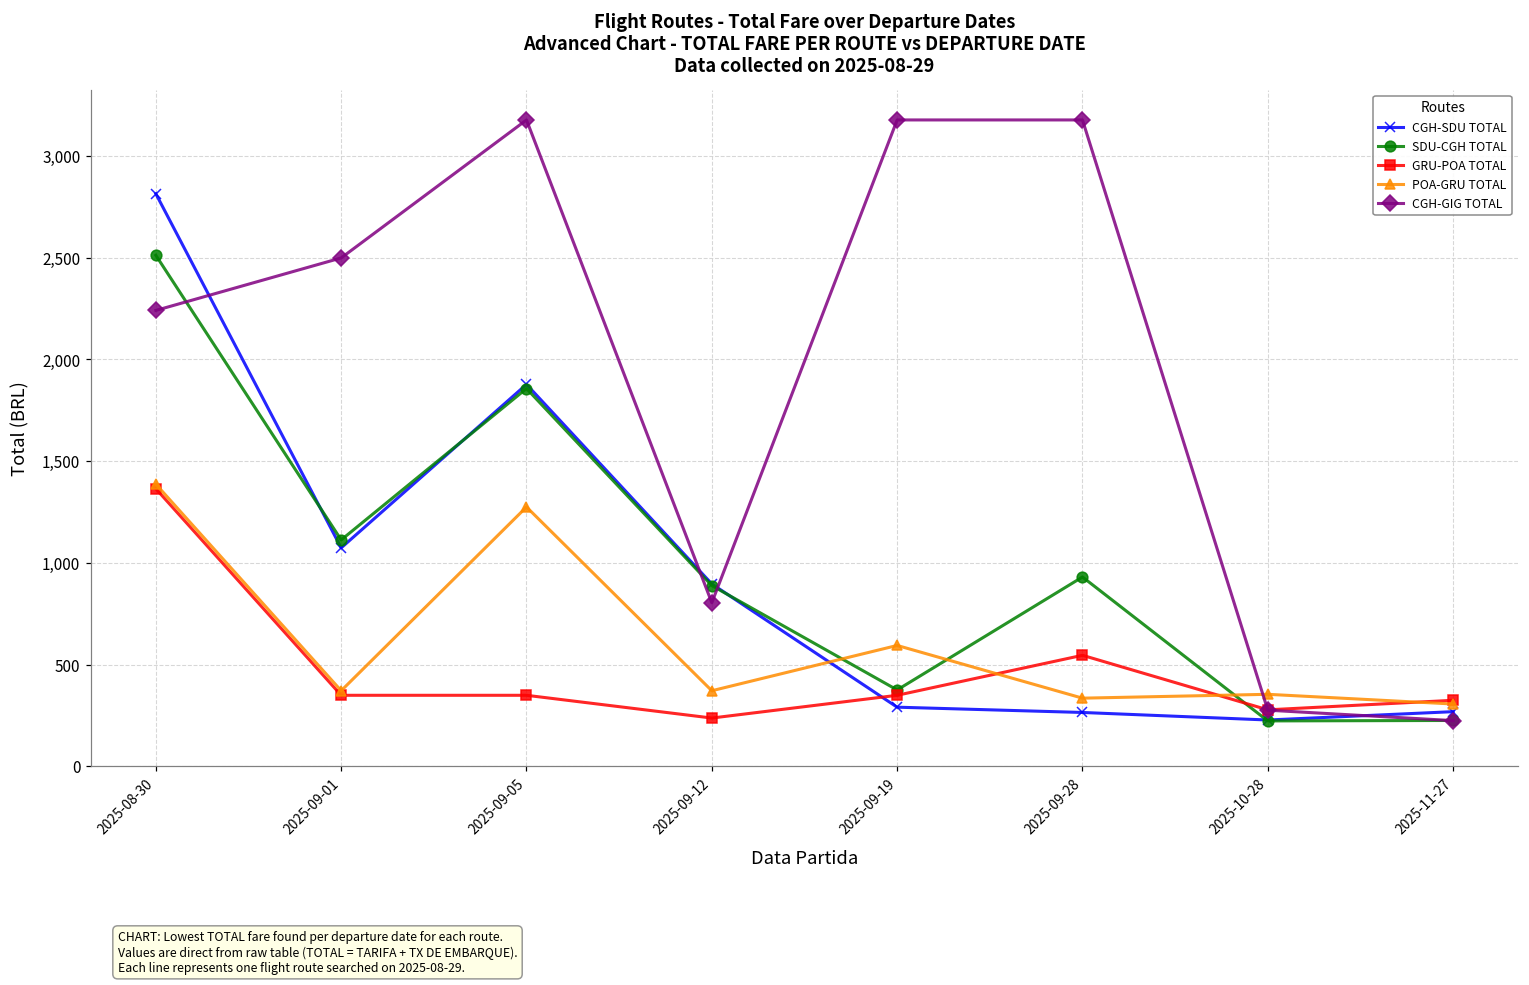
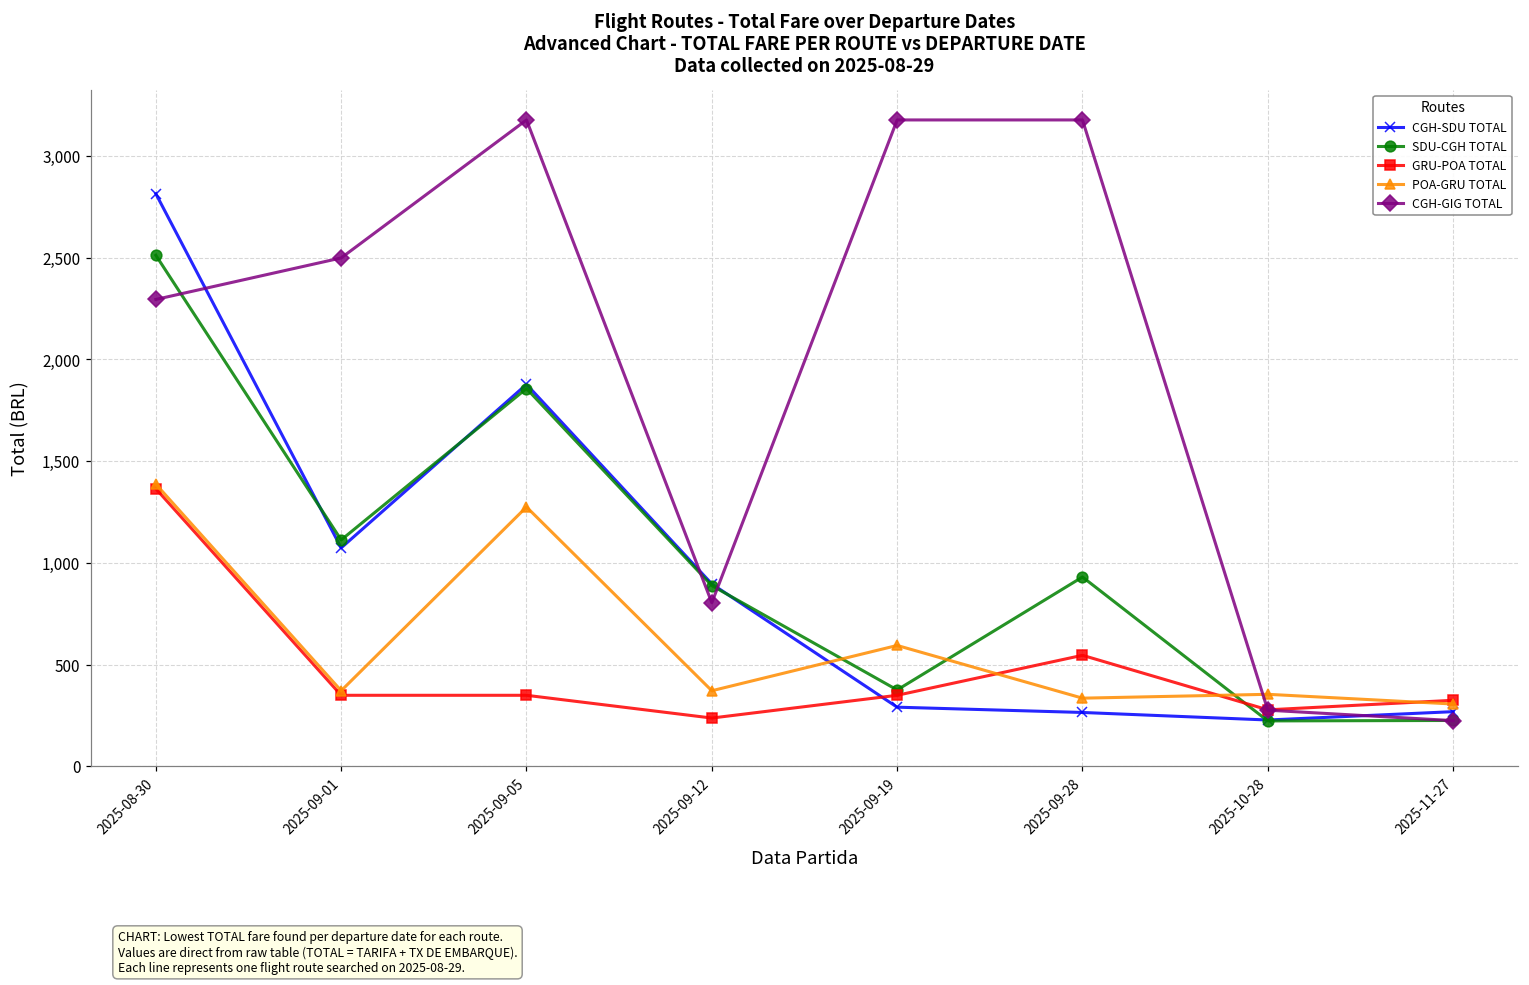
  {
    "CGH-SDU TOTAL": {
      "2025-08-30": "2,810",
      "2025-09-01": "1,070",
      "2025-09-05": "1,880",
      "2025-09-19": "290",
      "2025-09-28": "260",
      "2025-11-27": "270"
    },
    "SDU-CGH TOTAL": {
      "2025-08-30": "2,510",
      "2025-09-01": "1,110",
      "2025-09-05": "1,860",
      "2025-09-19": "380",
      "2025-09-28": "930"
    },
    "GRU-POA TOTAL": {
      "2025-08-30": "1,360",
      "2025-09-01": "350",
      "2025-09-05": "350",
      "2025-09-12": "240",
      "2025-09-19": "350",
      "2025-09-28": "550",
      "2025-11-27": "320"
    },
    "POA-GRU TOTAL": {
      "2025-08-30": "1,390",
      "2025-09-01": "370",
      "2025-09-05": "1,270",
      "2025-09-12": "370",
      "2025-09-19": "590",
      "2025-09-28": "330",
      "2025-10-28": "350",
      "2025-11-27": "310"
    },
    "CGH-GIG TOTAL": {
-     "2025-08-30": "2,240",
+     "2025-08-30": "2,290",
      "2025-09-01": "2,500",
      "2025-09-05": "3,180",
      "2025-09-12": "800",
      "2025-09-19": "3,180",
      "2025-09-28": "3,180"
    }
  }
